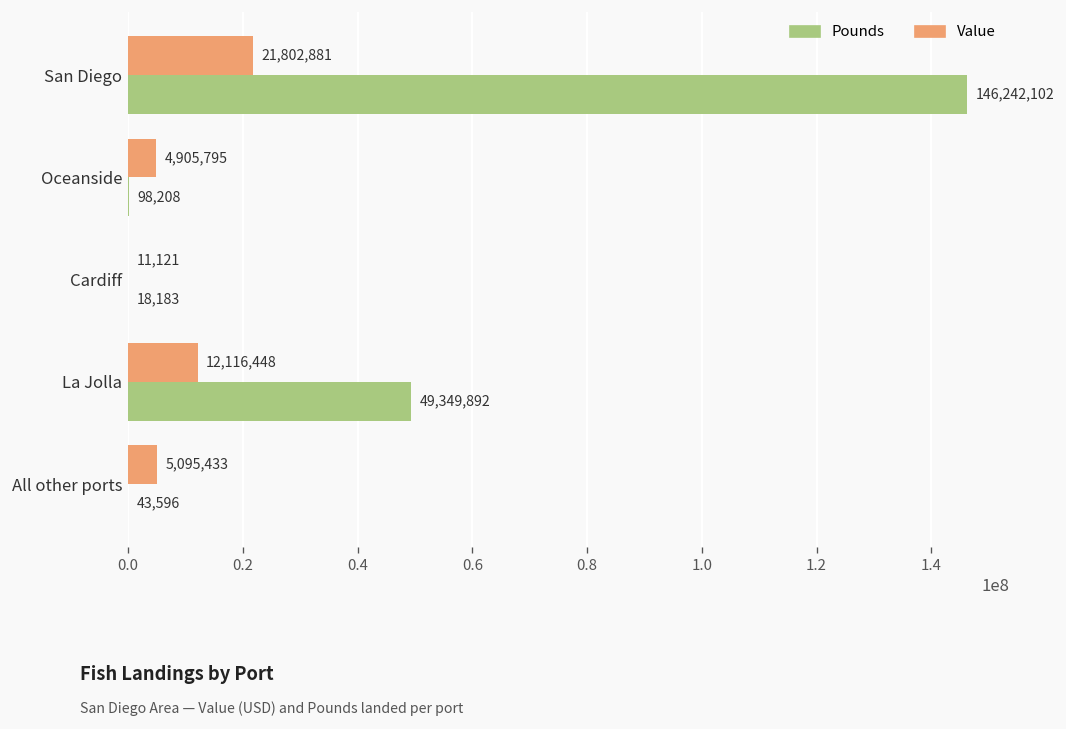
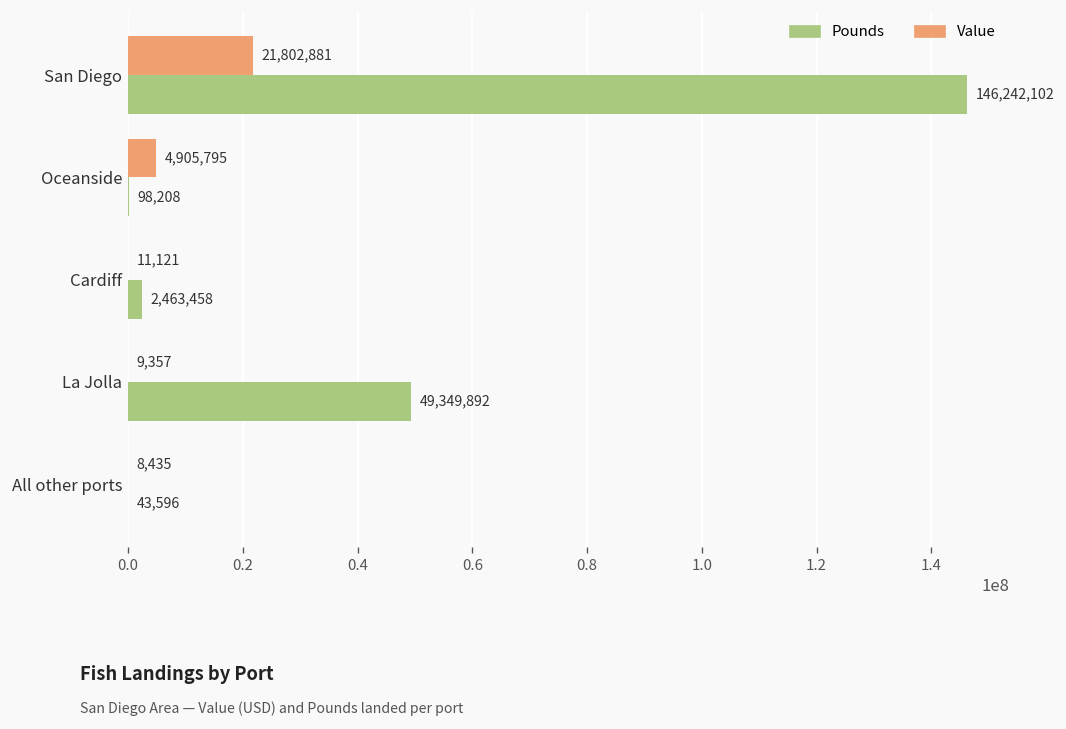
  {
    "Pounds": {
      "San Diego": "146,242,102",
      "Oceanside": "98,208",
-     "Cardiff": "18,183",
+     "Cardiff": "2,463,458",
      "La Jolla": "49,349,892",
      "All other ports": "43,596"
    },
    "Value": {
      "San Diego": "21,802,881",
      "Oceanside": "4,905,795",
      "Cardiff": "11,121",
-     "La Jolla": "12,116,448",
-     "All other ports": "5,095,433"
+     "La Jolla": "9,357",
+     "All other ports": "8,435"
    }
  }
